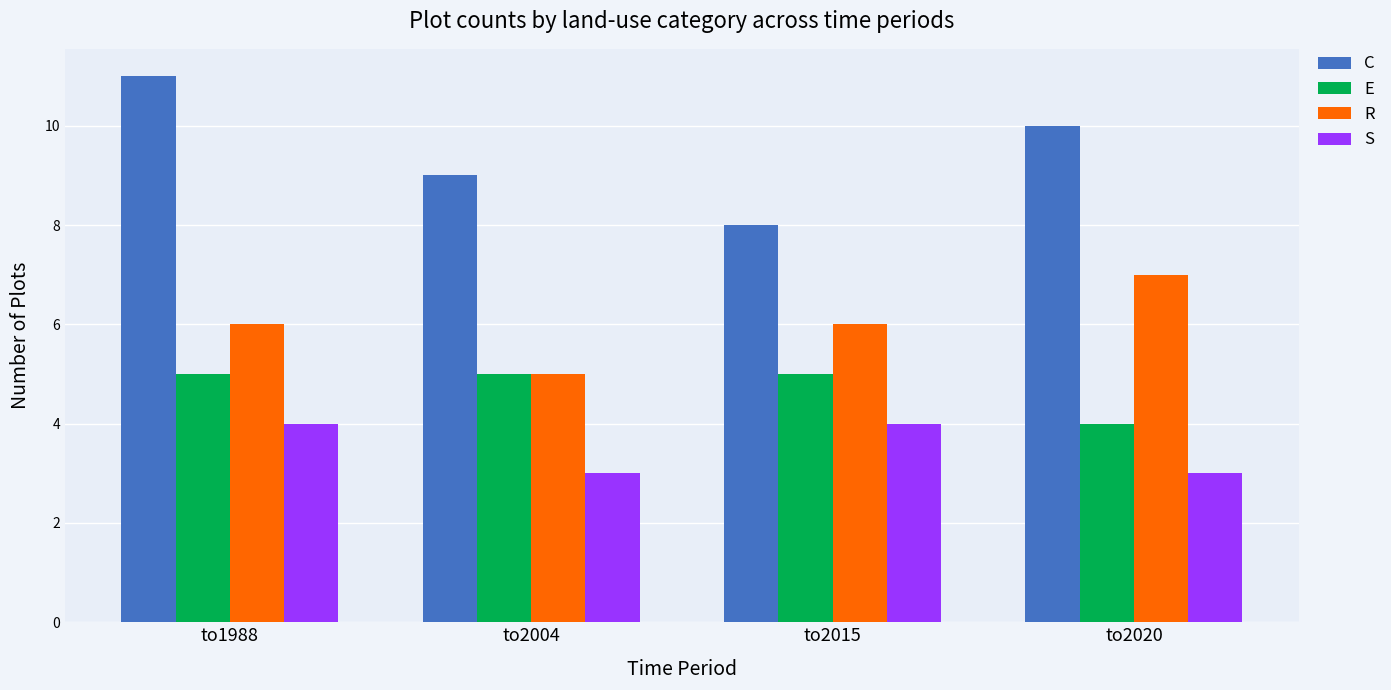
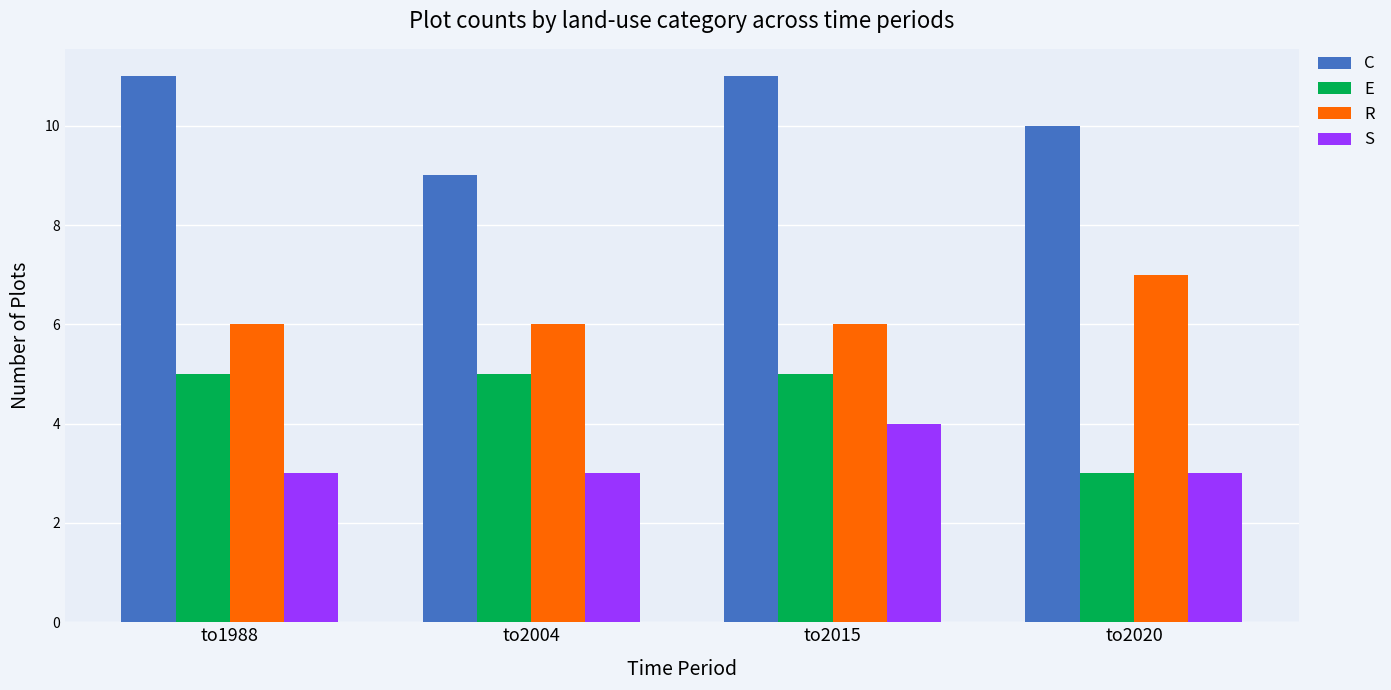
  {
    "C": {
      "to1988": 11,
      "to2004": 9,
-     "to2015": 8,
+     "to2015": 11,
      "to2020": 10
    },
    "E": {
      "to1988": 5,
      "to2004": 5,
      "to2015": 5,
-     "to2020": 4
+     "to2020": 3
    },
    "R": {
      "to1988": 6,
-     "to2004": 5,
+     "to2004": 6,
      "to2015": 6,
      "to2020": 7
    },
    "S": {
-     "to1988": 4,
+     "to1988": 3,
      "to2004": 3,
      "to2015": 4,
      "to2020": 3
    }
  }
